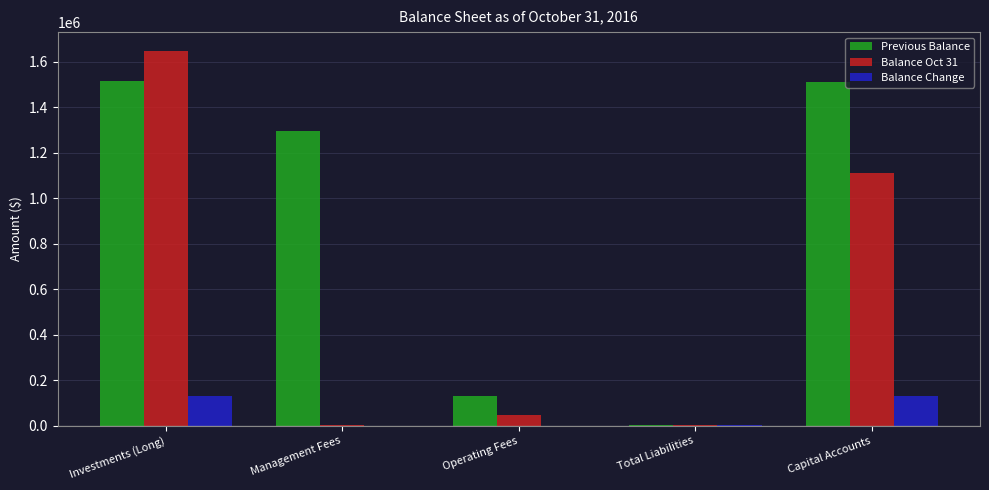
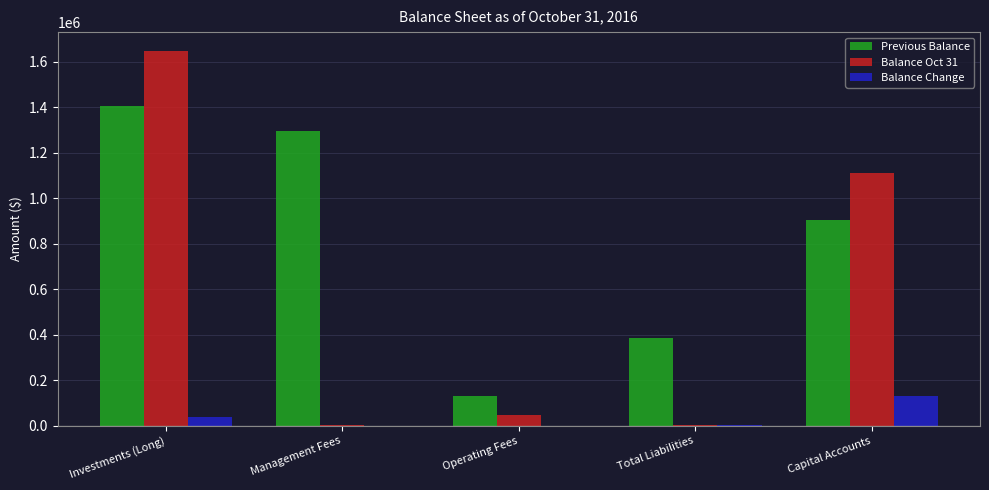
  {
    "Previous Balance": {
-     "Investments (Long)": 1510000,
+     "Investments (Long)": 1410000,
      "Management Fees": 1300000,
      "Operating Fees": 130000,
-     "Total Liabilities": 0,
-     "Capital Accounts": 1510000
+     "Total Liabilities": 390000,
+     "Capital Accounts": 900000
    },
    "Balance Oct 31": {
      "Investments (Long)": 1650000,
      "Operating Fees": 50000,
      "Capital Accounts": 1110000
    },
    "Balance Change": {
-     "Investments (Long)": 130000,
+     "Investments (Long)": 40000,
      "Capital Accounts": 130000
    }
  }
